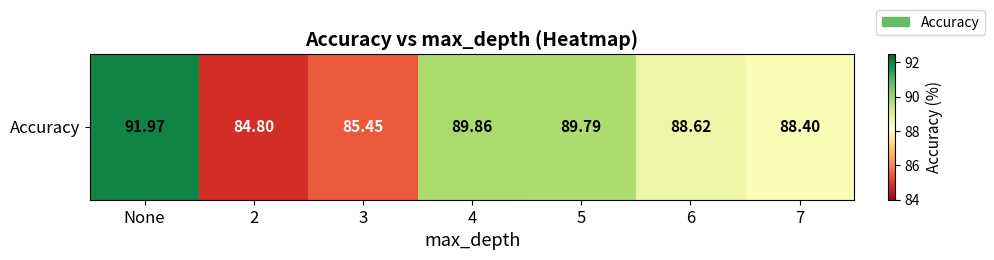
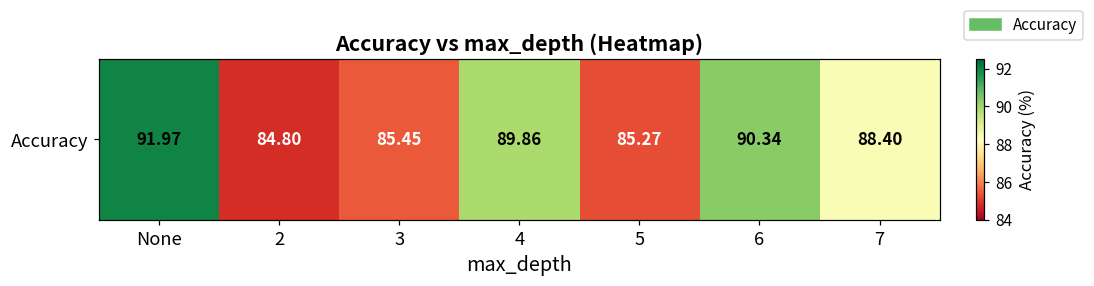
  {
    "Accuracy": {
      "None": 91.97,
      "2": 84.80,
      "3": 85.45,
      "4": 89.86,
-     "5": 89.79,
-     "6": 88.62,
+     "5": 85.27,
+     "6": 90.34,
      "7": 88.40
    }
  }
